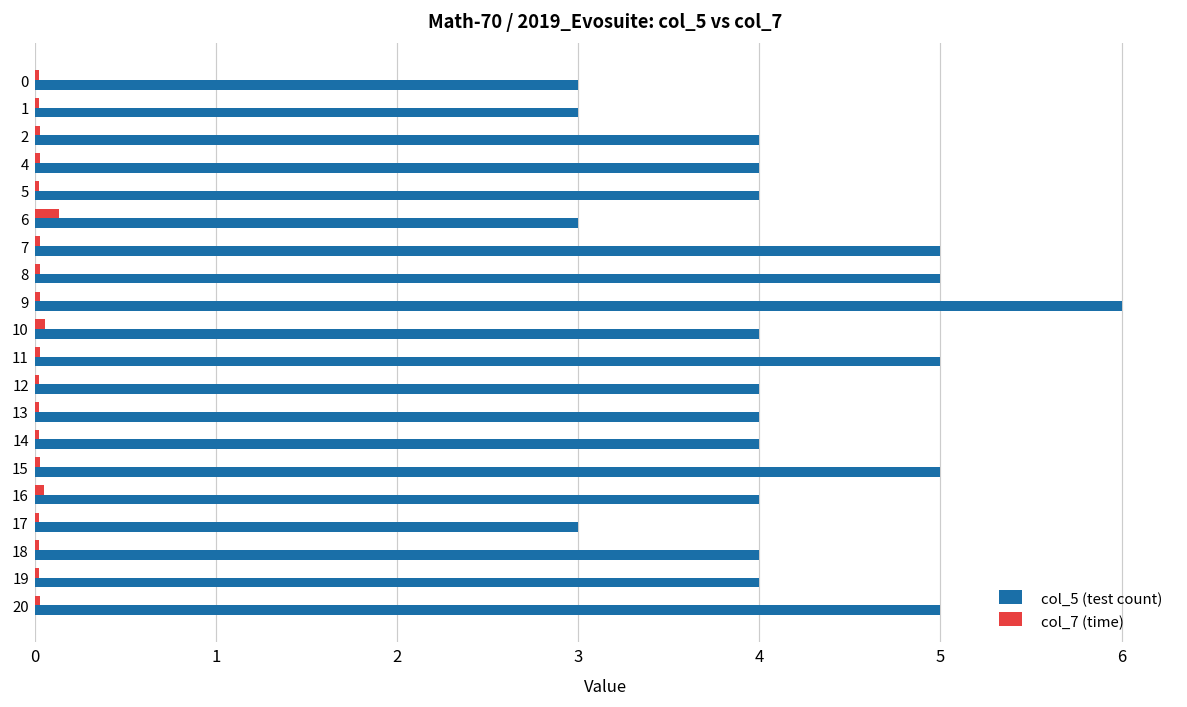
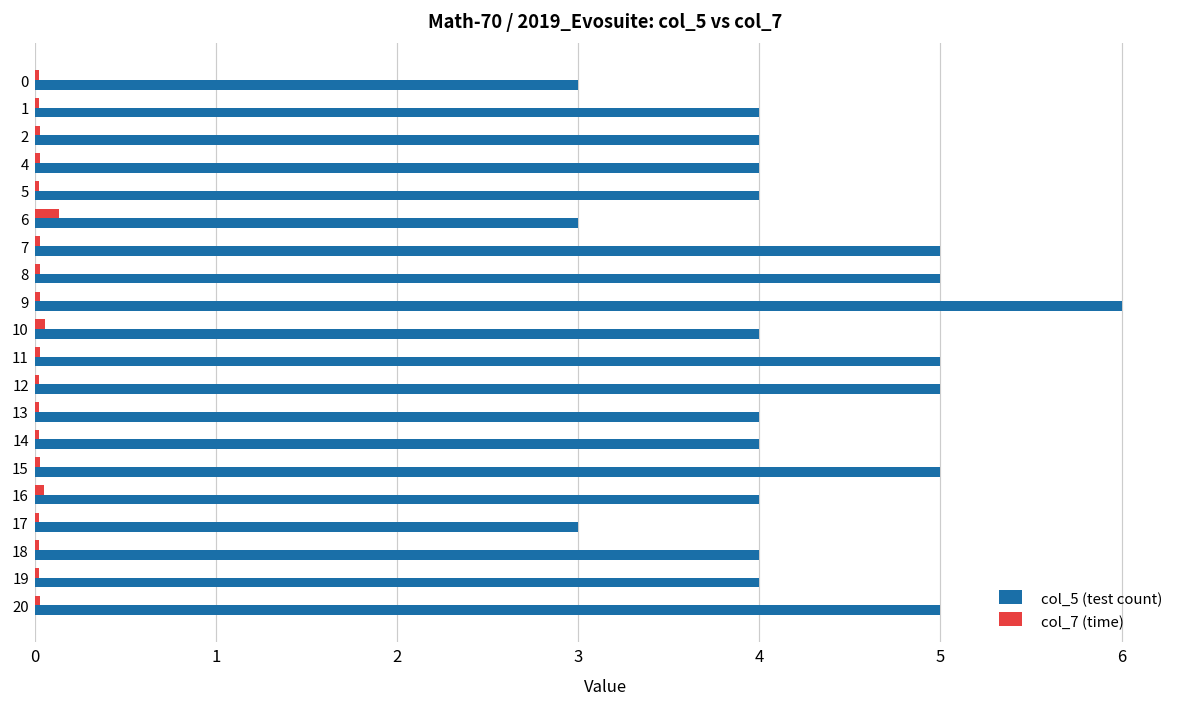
  {
    "col_5 (test count)": {
      "0": 3,
-     "1": 3,
+     "1": 4,
      "2": 4,
      "4": 4,
      "5": 4,
      "6": 3,
      "7": 5,
      "8": 5,
      "9": 6,
      "10": 4,
      "11": 5,
-     "12": 4,
+     "12": 5,
      "13": 4,
      "14": 4,
      "15": 5,
      "16": 4,
      "17": 3,
      "18": 4,
      "19": 4,
      "20": 5
    },
    "col_7 (time)": {
      "0": 0.03,
      "1": 0.02,
      "2": 0.03,
      "4": 0.03,
      "5": 0.03,
      "6": 0.13,
      "7": 0.03,
      "8": 0.03,
      "9": 0.03,
      "10": 0.06,
      "11": 0.03,
      "12": 0.02,
      "13": 0.02,
      "14": 0.02,
      "15": 0.03,
      "16": 0.05,
      "17": 0.02,
      "18": 0.03,
      "19": 0.03,
      "20": 0.03
    }
  }
